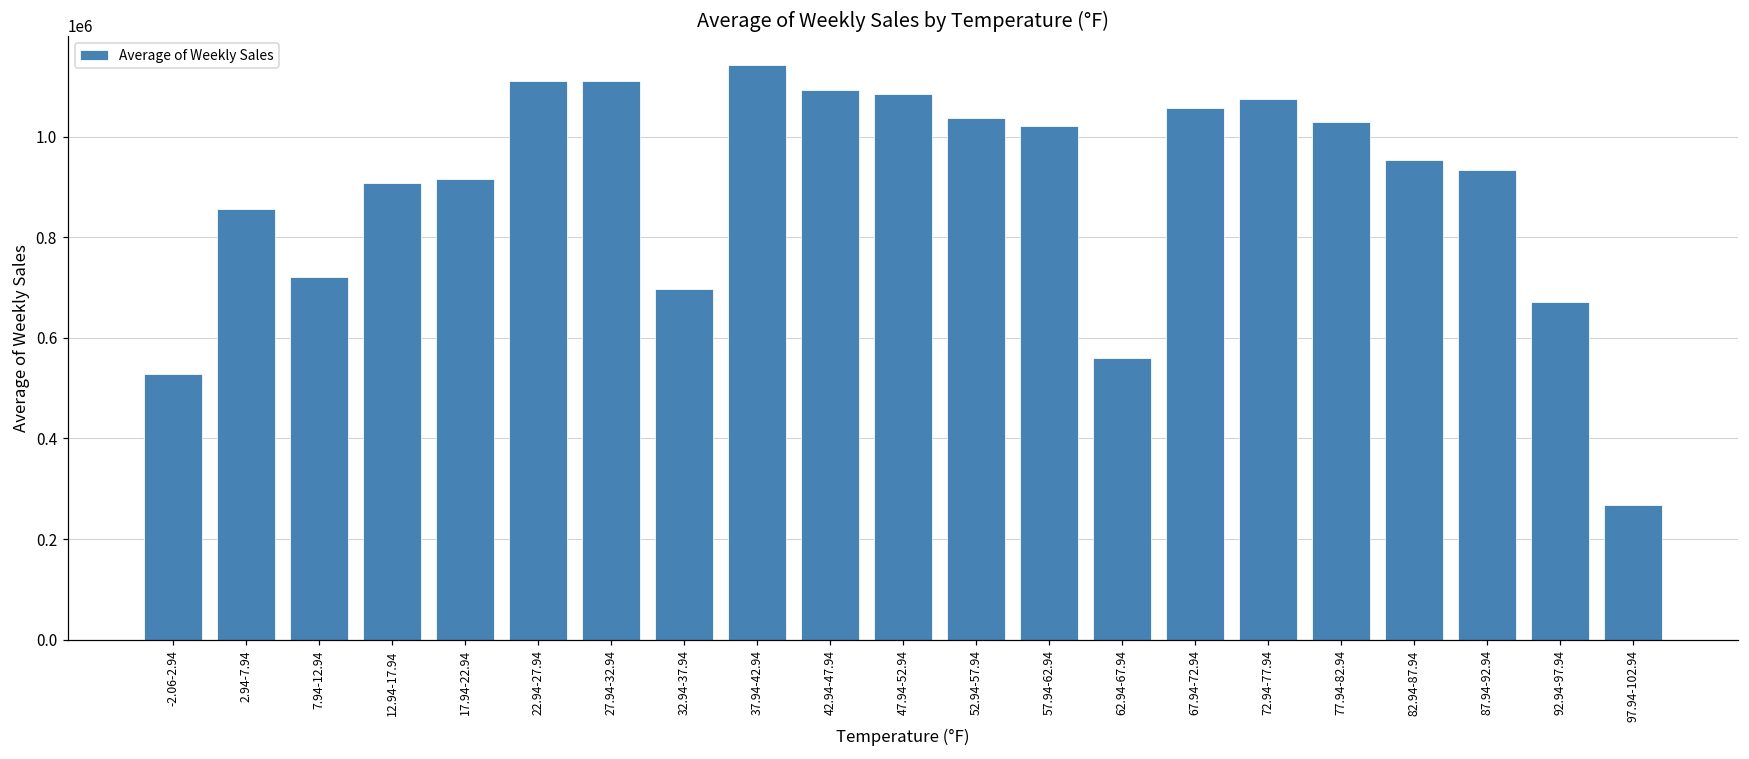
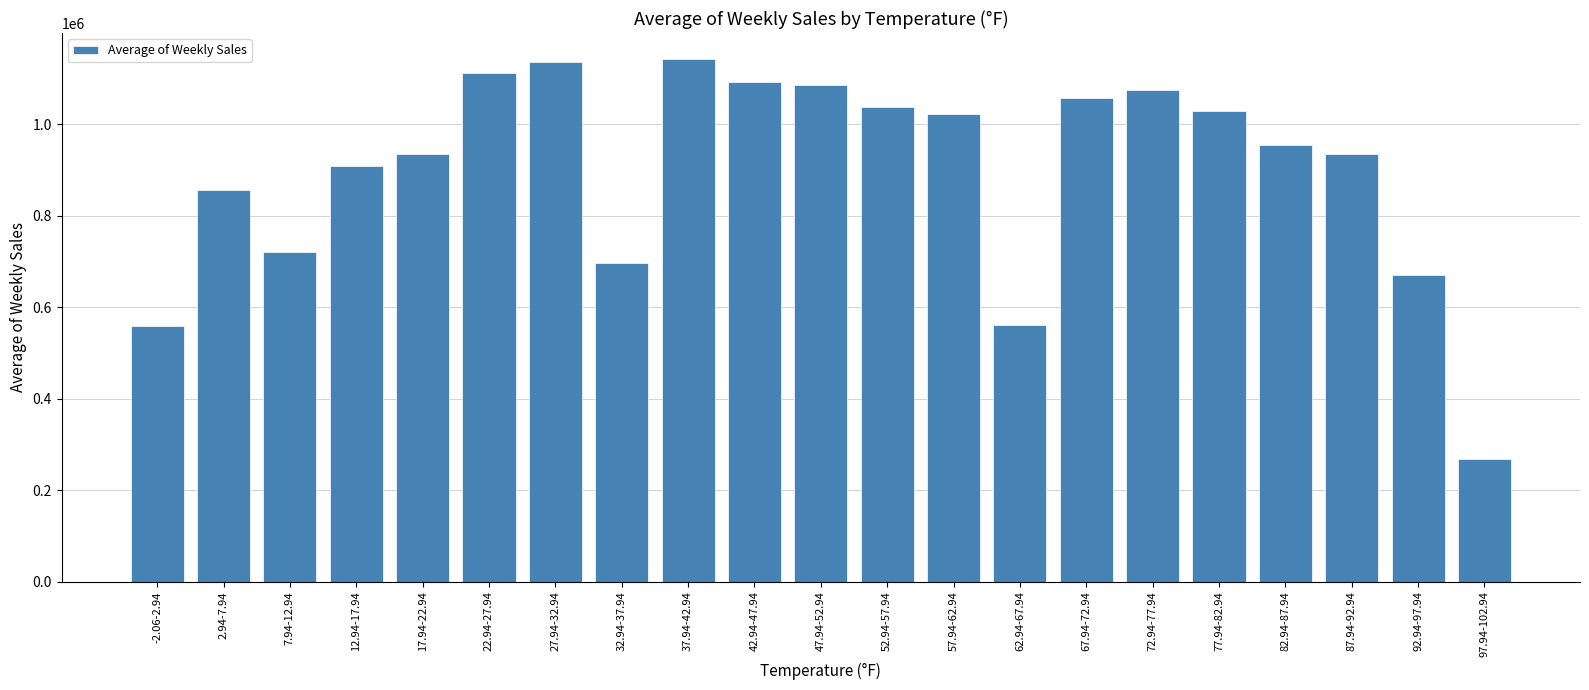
  {
-   "-2.06-2.94": 530000,
+   "-2.06-2.94": 560000,
    "2.94-7.94": 860000,
    "7.94-12.94": 720000,
    "12.94-17.94": 910000,
-   "17.94-22.94": 920000,
+   "17.94-22.94": 940000,
    "22.94-27.94": 1110000,
-   "27.94-32.94": 1110000,
+   "27.94-32.94": 1140000,
    "32.94-37.94": 700000,
    "37.94-42.94": 1140000,
    "42.94-47.94": 1090000,
    "47.94-52.94": 1080000,
    "52.94-57.94": 1040000,
    "57.94-62.94": 1020000,
    "62.94-67.94": 560000,
    "67.94-72.94": 1060000,
    "72.94-77.94": 1080000,
    "77.94-82.94": 1030000,
    "82.94-87.94": 950000,
    "87.94-92.94": 930000,
    "92.94-97.94": 670000,
    "97.94-102.94": 270000
  }
